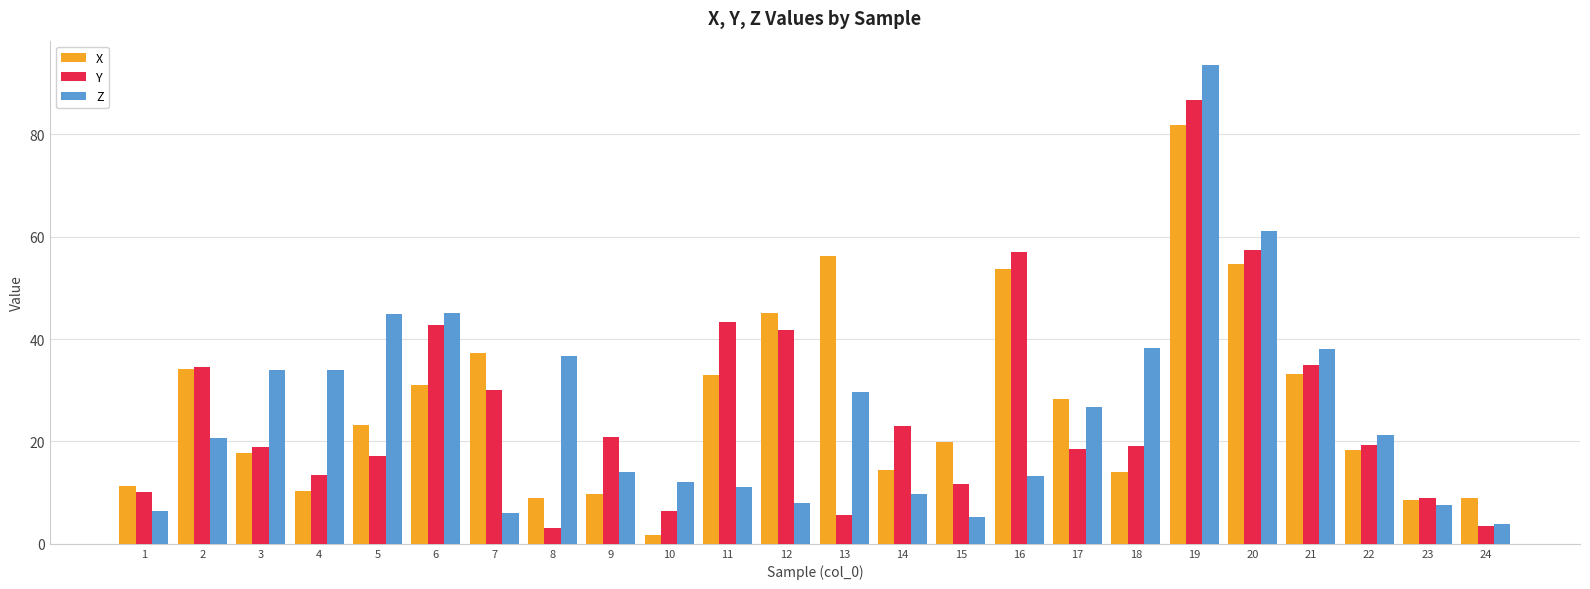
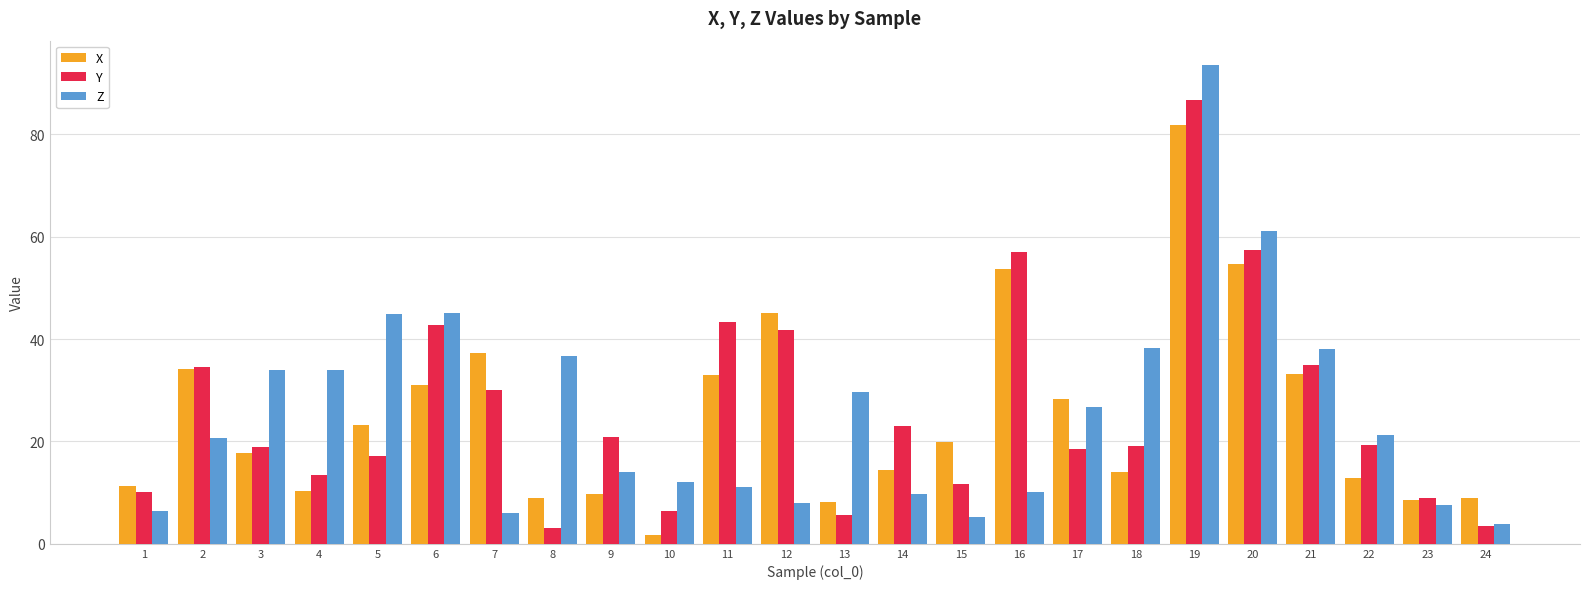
  {
    "X": {
      "1": 11,
      "2": 34,
      "3": 18,
      "4": 10,
      "5": 23,
      "6": 31,
      "7": 37,
      "8": 9,
      "9": 10,
      "10": 2,
      "11": 33,
      "12": 45,
-     "13": 56,
+     "13": 8,
      "14": 14,
      "15": 20,
      "16": 54,
      "17": 28,
      "18": 14,
      "19": 82,
      "20": 55,
      "21": 33,
-     "22": 18,
+     "22": 13,
      "23": 8,
      "24": 9
    },
    "Y": {
      "1": 10,
      "2": 35,
      "3": 19,
      "4": 13,
      "5": 17,
      "6": 43,
      "7": 30,
      "8": 3,
      "9": 21,
      "10": 6,
      "11": 43,
      "12": 42,
      "13": 6,
      "14": 23,
      "15": 12,
      "16": 57,
      "17": 19,
      "18": 19,
      "19": 87,
      "20": 58,
      "21": 35,
      "22": 19,
      "23": 9,
      "24": 3
    },
    "Z": {
      "1": 6,
      "2": 21,
      "3": 34,
      "4": 34,
      "5": 45,
      "6": 45,
      "7": 6,
      "8": 37,
      "9": 14,
      "10": 12,
      "11": 11,
      "12": 8,
      "13": 30,
      "14": 10,
      "15": 5,
-     "16": 13,
+     "16": 10,
      "17": 27,
      "18": 38,
      "19": 94,
      "20": 61,
      "21": 38,
      "22": 21,
      "23": 8,
      "24": 4
    }
  }
